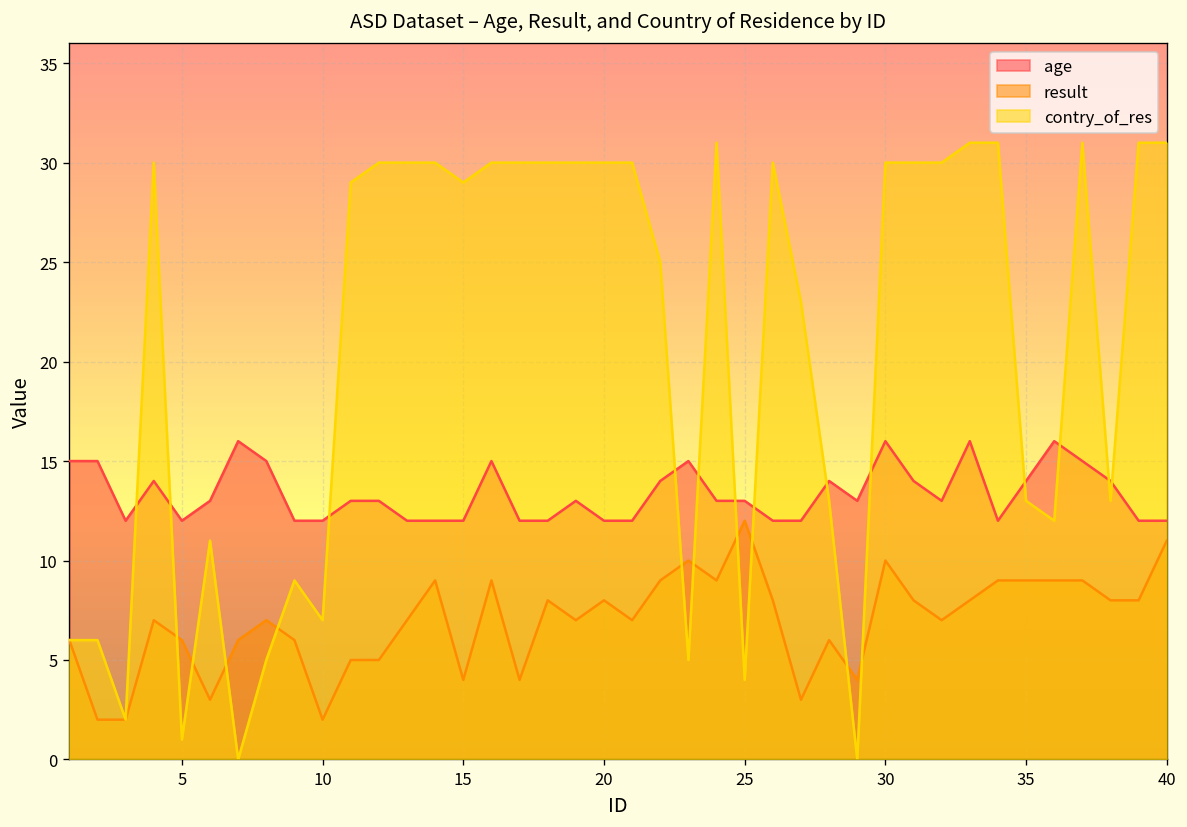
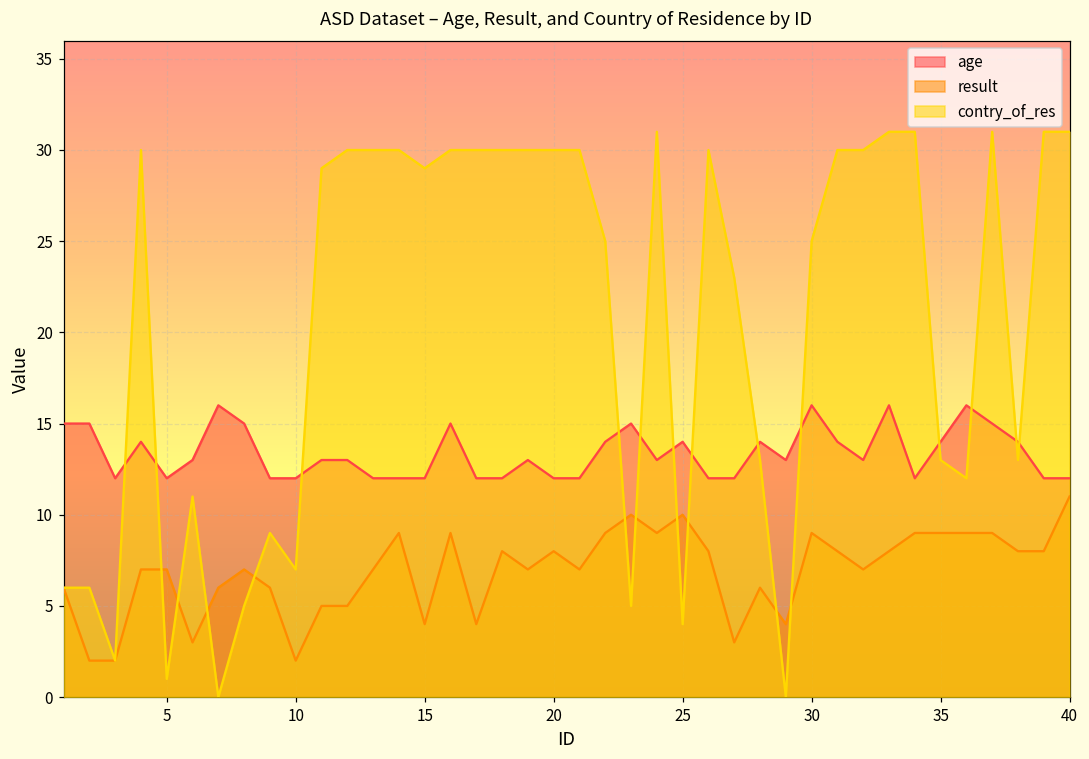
  {
    "age": {
      "5": 12,
      "10": 12,
      "15": 12,
      "20": 12,
-     "25": 13,
+     "25": 14,
      "30": 16,
      "35": 14,
      "40": 12
    },
    "result": {
-     "5": 6,
+     "5": 7,
      "10": 2,
      "15": 4,
      "20": 8,
-     "25": 12,
-     "30": 10,
+     "25": 10,
+     "30": 9,
      "35": 9,
      "40": 11
    },
    "contry_of_res": {
      "5": 1,
      "10": 7,
      "15": 29,
      "20": 30,
      "25": 4,
-     "30": 30,
+     "30": 25,
      "35": 13,
      "40": 31
    }
  }
